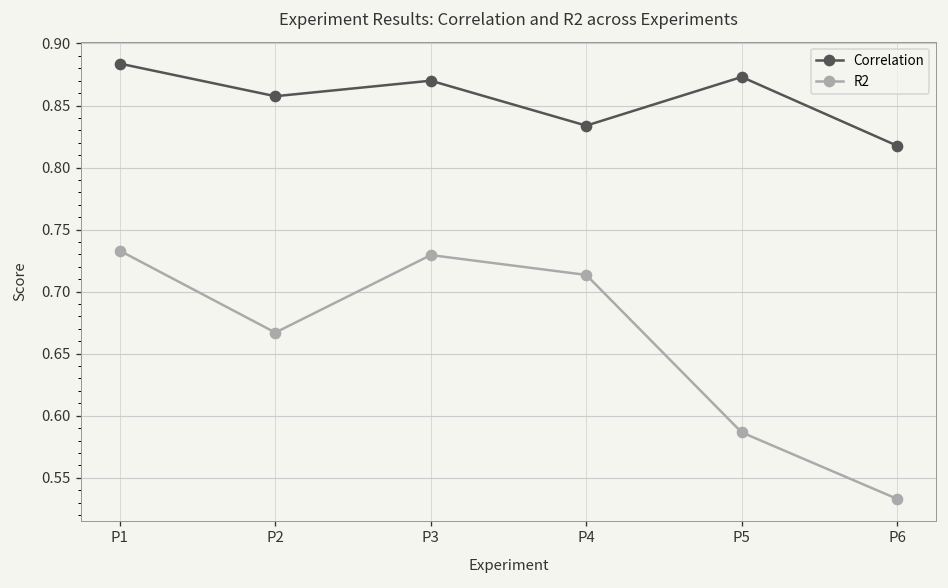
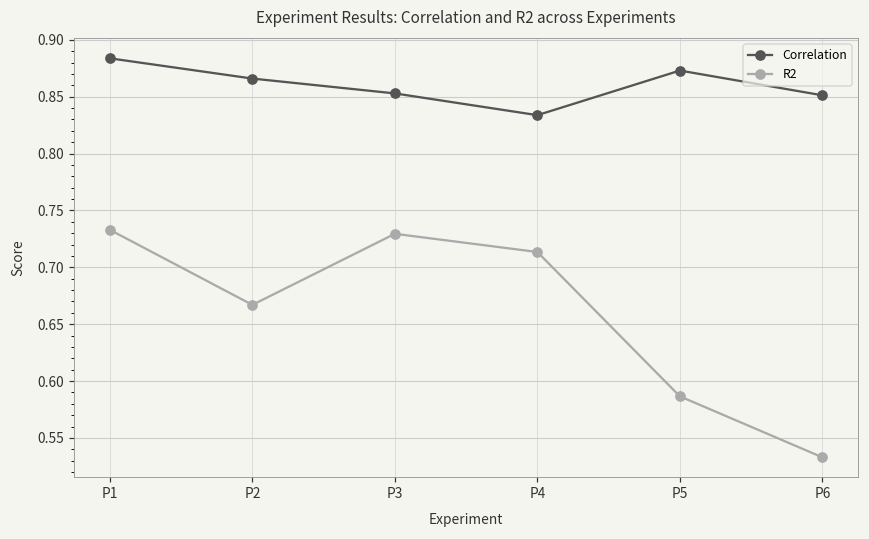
  {
    "Correlation": {
      "P1": 0.884,
-     "P2": 0.858,
-     "P3": 0.870,
+     "P2": 0.866,
+     "P3": 0.853,
      "P4": 0.834,
      "P5": 0.873,
-     "P6": 0.818
+     "P6": 0.851
    },
    "R2": {
      "P1": 0.733,
      "P2": 0.667,
      "P3": 0.729,
      "P4": 0.713,
      "P5": 0.587,
      "P6": 0.533
    }
  }
